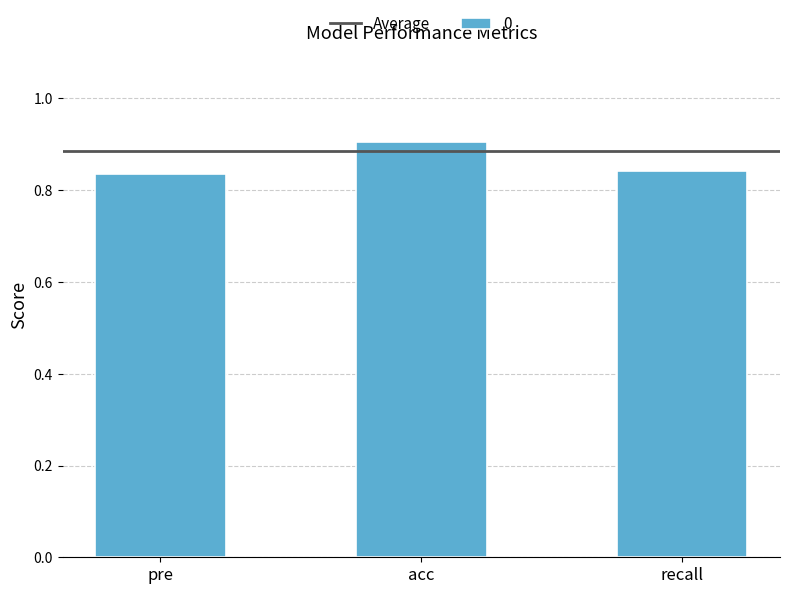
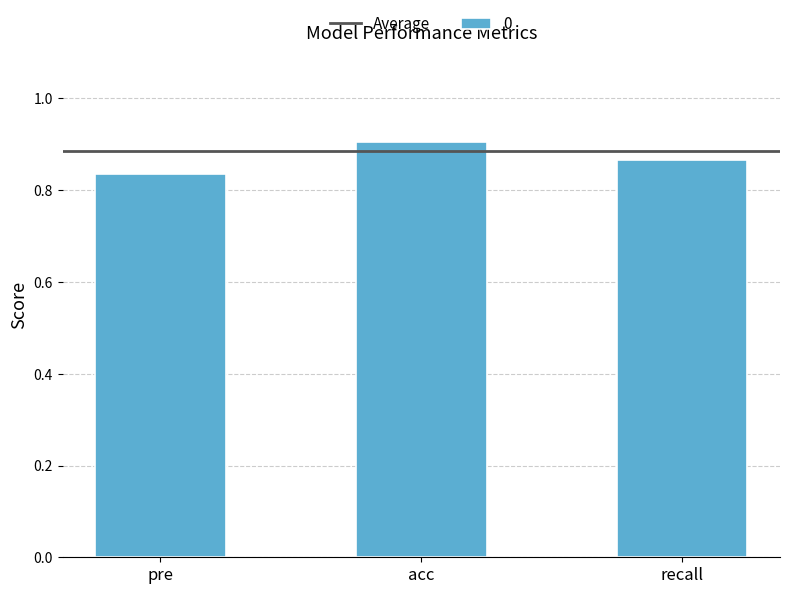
  {
    "pre": 0.84,
    "acc": 0.91,
-   "recall": 0.84
+   "recall": 0.87
  }
